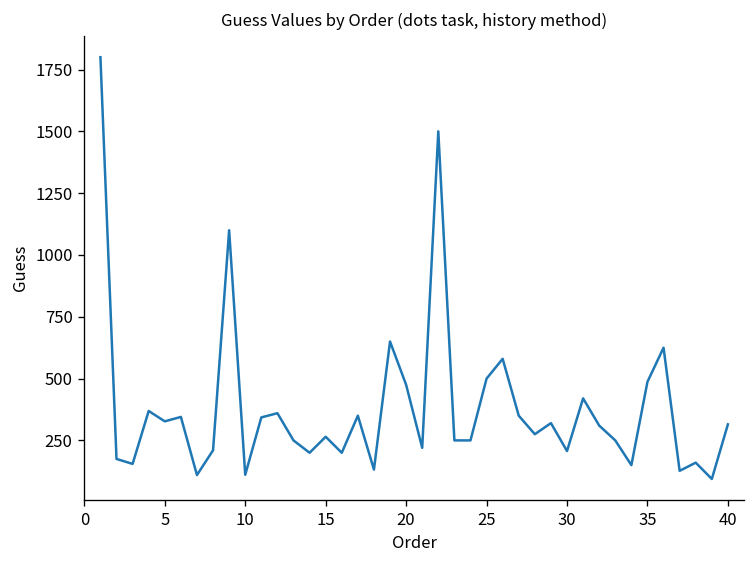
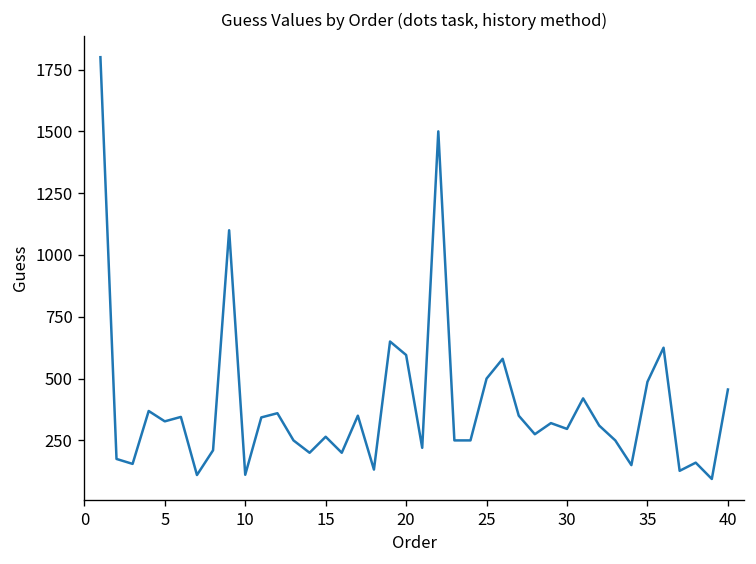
  {
    "5": 330,
    "10": 110,
    "15": 260,
-   "20": 480,
+   "20": 600,
    "25": 500,
-   "30": 210,
+   "30": 300,
    "35": 490,
-   "40": 320
+   "40": 460
  }
